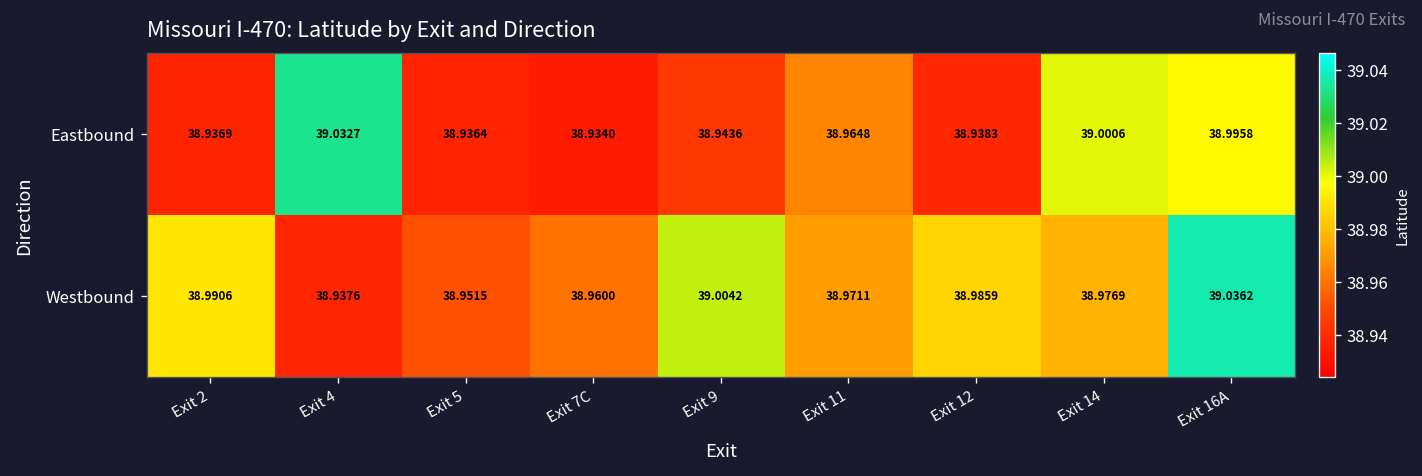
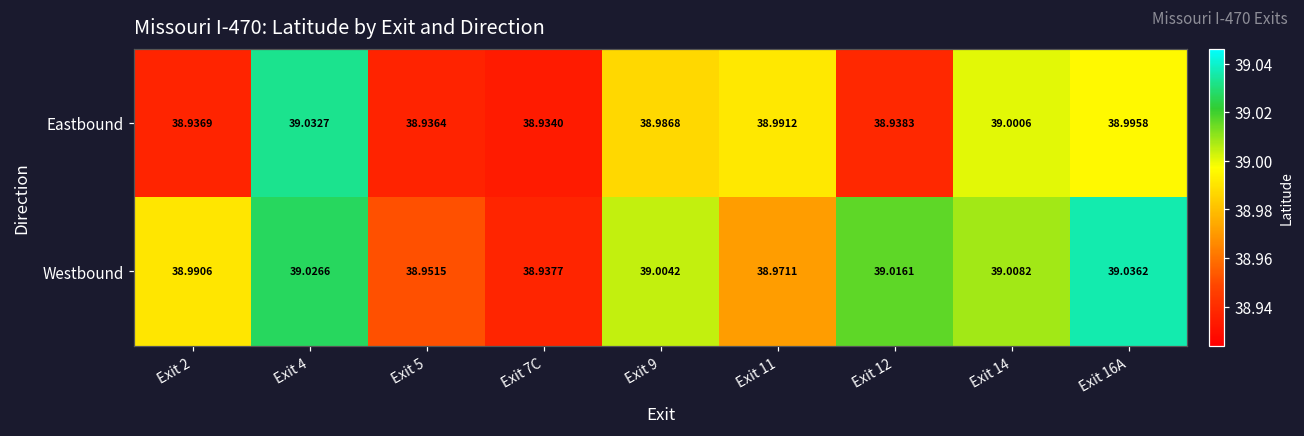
  {
    "Eastbound": {
      "Exit 2": 38.9369,
      "Exit 4": 39.0327,
      "Exit 5": 38.9364,
      "Exit 7C": 38.9340,
-     "Exit 9": 38.9436,
-     "Exit 11": 38.9648,
+     "Exit 9": 38.9868,
+     "Exit 11": 38.9912,
      "Exit 12": 38.9383,
      "Exit 14": 39.0006,
      "Exit 16A": 38.9958
    },
    "Westbound": {
      "Exit 2": 38.9906,
-     "Exit 4": 38.9376,
+     "Exit 4": 39.0266,
      "Exit 5": 38.9515,
-     "Exit 7C": 38.9600,
+     "Exit 7C": 38.9377,
      "Exit 9": 39.0042,
      "Exit 11": 38.9711,
-     "Exit 12": 38.9859,
-     "Exit 14": 38.9769,
+     "Exit 12": 39.0161,
+     "Exit 14": 39.0082,
      "Exit 16A": 39.0362
    }
  }
